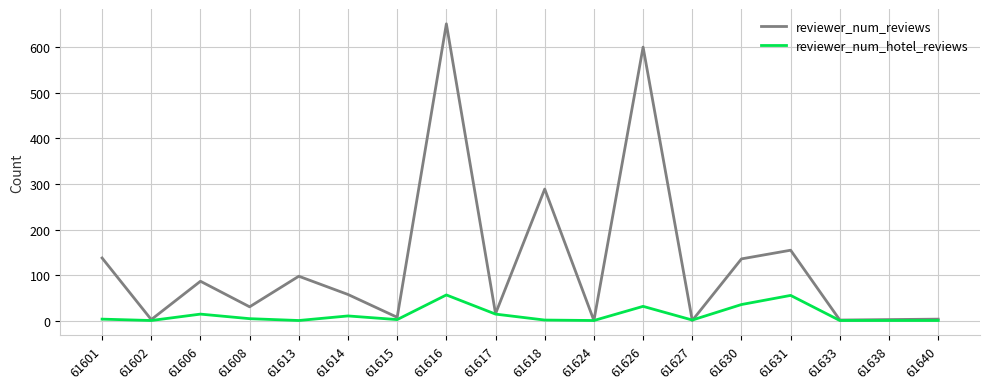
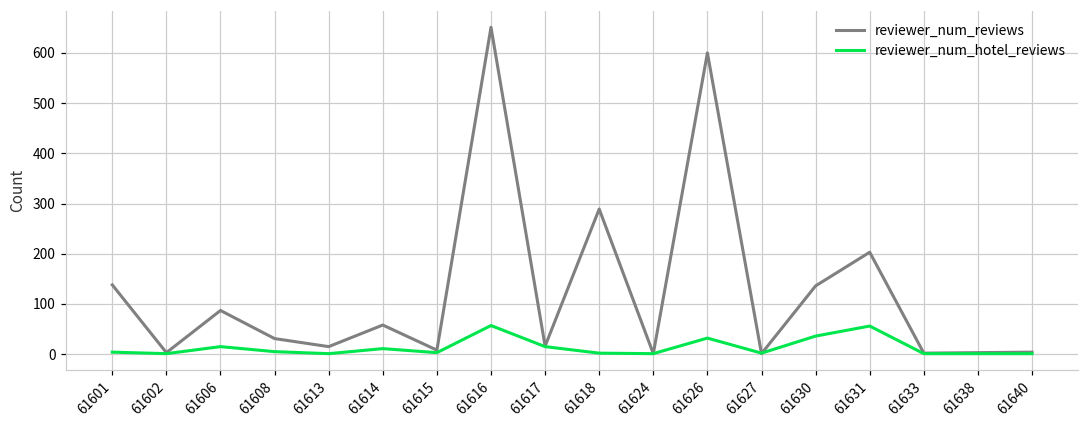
  {
    "reviewer_num_reviews": {
      "61601": 140,
      "61606": 90,
      "61608": 30,
-     "61613": 100,
+     "61613": 20,
      "61614": 60,
      "61616": 650,
      "61618": 290,
      "61626": 600,
      "61630": 140,
-     "61631": 160
+     "61631": 200
    },
    "reviewer_num_hotel_reviews": {
      "61601": 0,
      "61606": 20,
      "61608": 10,
      "61613": 0,
      "61614": 10,
      "61616": 60,
      "61618": 0,
      "61626": 30,
      "61630": 40,
      "61631": 60
    }
  }
